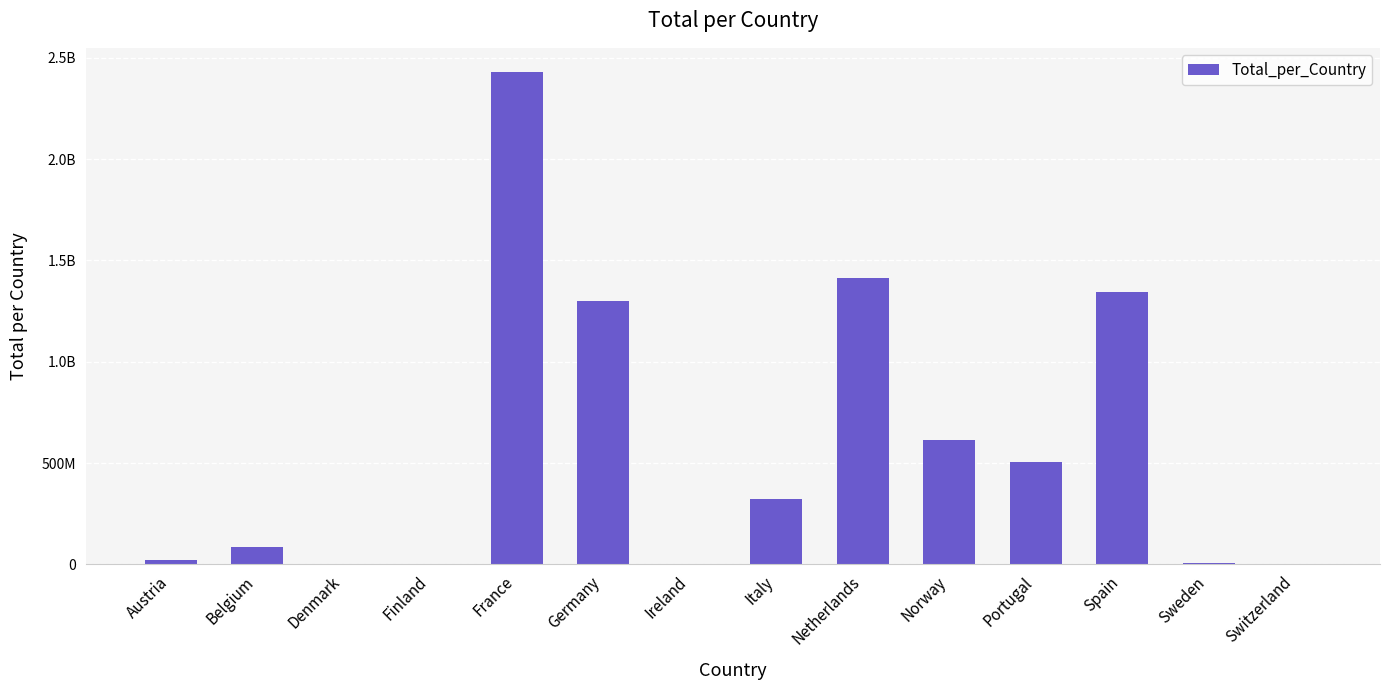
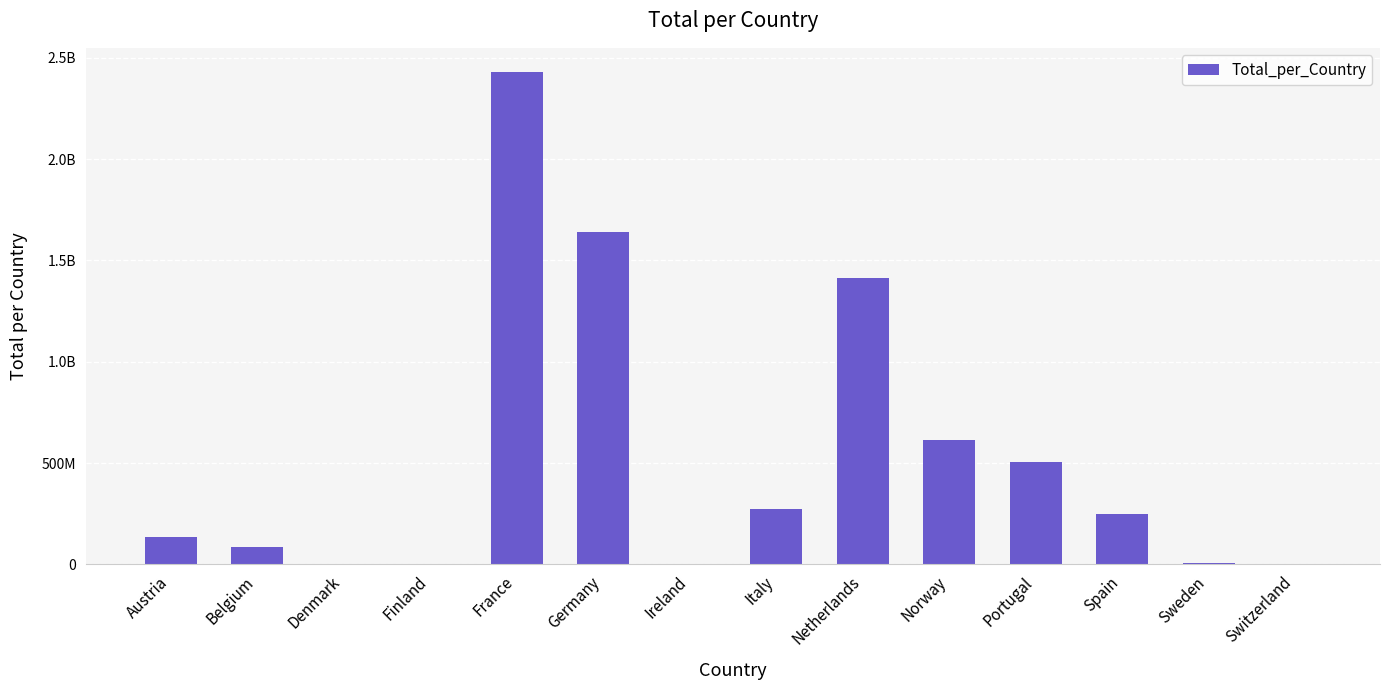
  {
-   "Austria": 20000000,
+   "Austria": 130000000,
    "Belgium": 90000000,
    "France": 2430000000,
-   "Germany": 1300000000,
-   "Italy": 320000000,
+   "Germany": 1640000000,
+   "Italy": 270000000,
    "Netherlands": 1410000000,
    "Norway": 620000000,
    "Portugal": 500000000,
-   "Spain": 1340000000
+   "Spain": 250000000
  }
